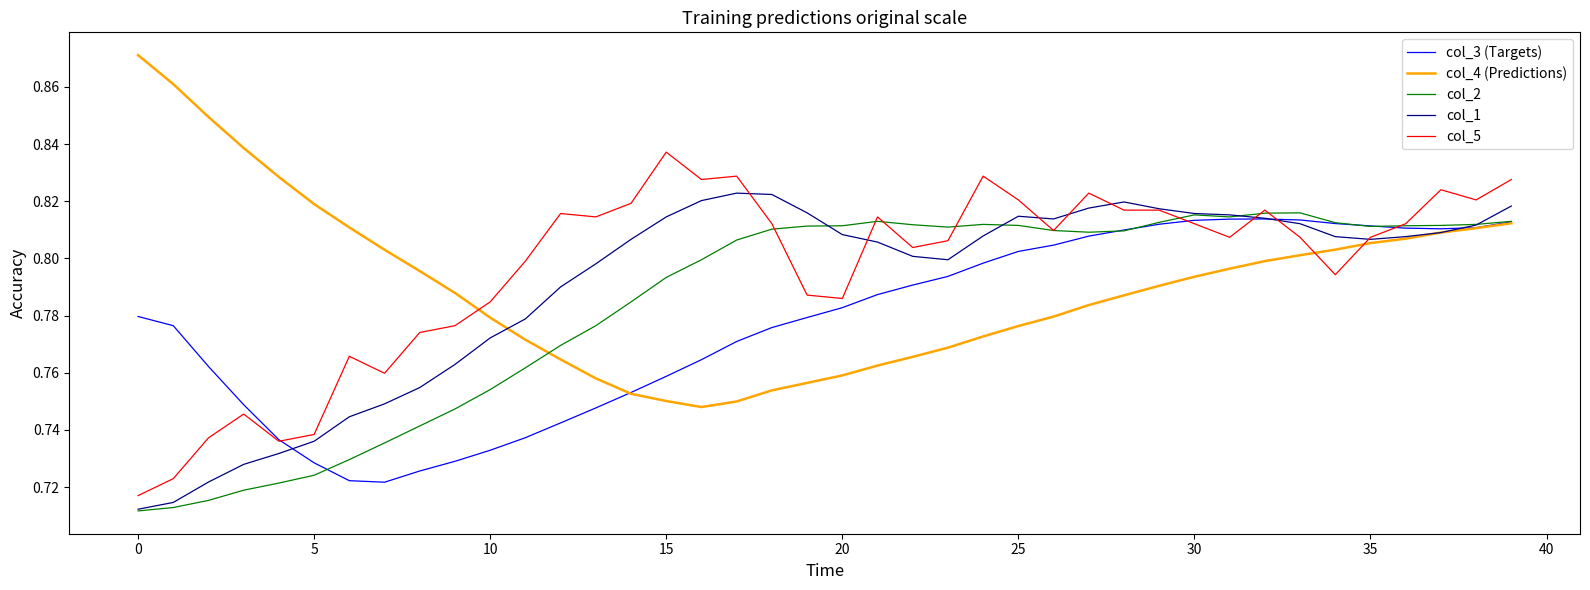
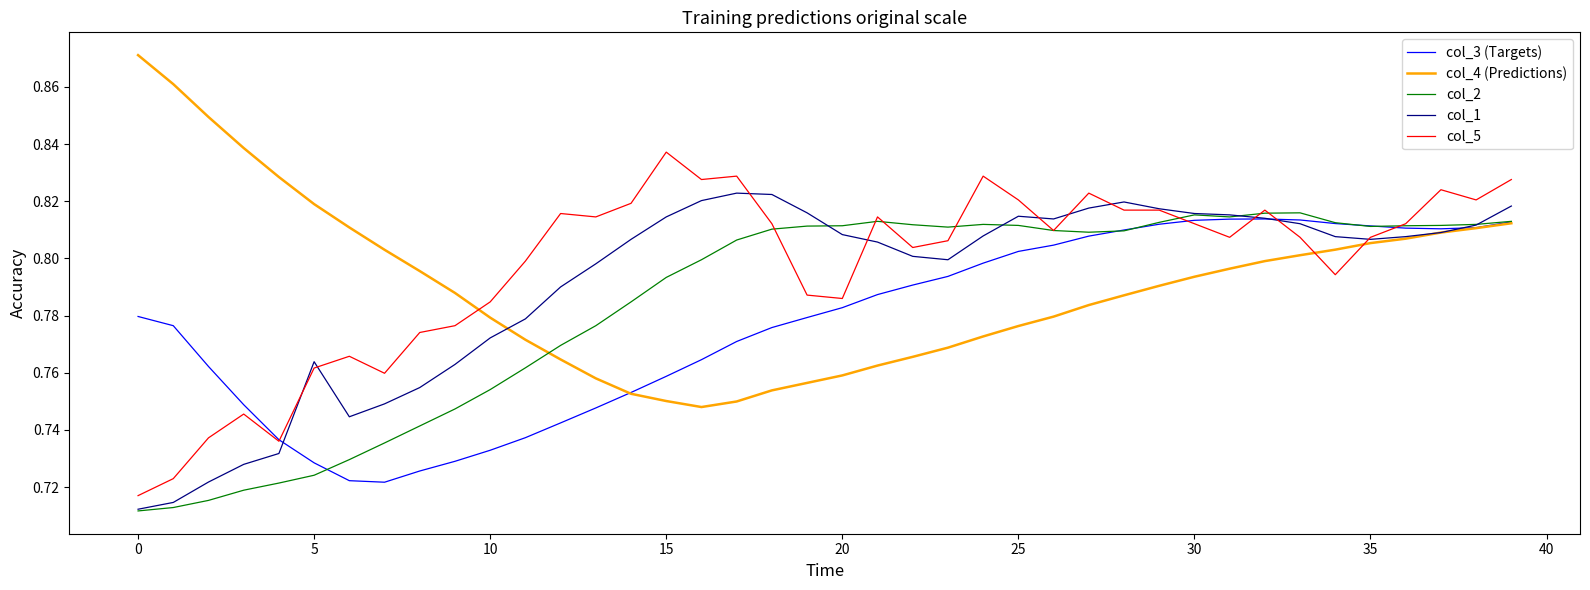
  {
    "col_3 (Targets)": {
      "0": 0.780,
      "5": 0.728,
      "10": 0.733,
      "15": 0.759,
      "20": 0.783,
      "25": 0.802,
      "30": 0.813
    },
    "col_4 (Predictions)": {
      "0": 0.871,
      "5": 0.819,
      "10": 0.779,
      "15": 0.750,
      "20": 0.759,
      "25": 0.776,
      "30": 0.794,
      "35": 0.805
    },
    "col_2": {
      "5": 0.724,
      "10": 0.754,
      "15": 0.793,
      "20": 0.811,
      "25": 0.812
    },
    "col_1": {
-     "5": 0.736,
+     "5": 0.764,
      "10": 0.772,
      "15": 0.815,
      "20": 0.808,
      "25": 0.815
    },
    "col_5": {
      "0": 0.717,
-     "5": 0.738,
+     "5": 0.762,
      "10": 0.785,
      "15": 0.837,
      "20": 0.786,
      "25": 0.820,
      "30": 0.812
    }
  }
